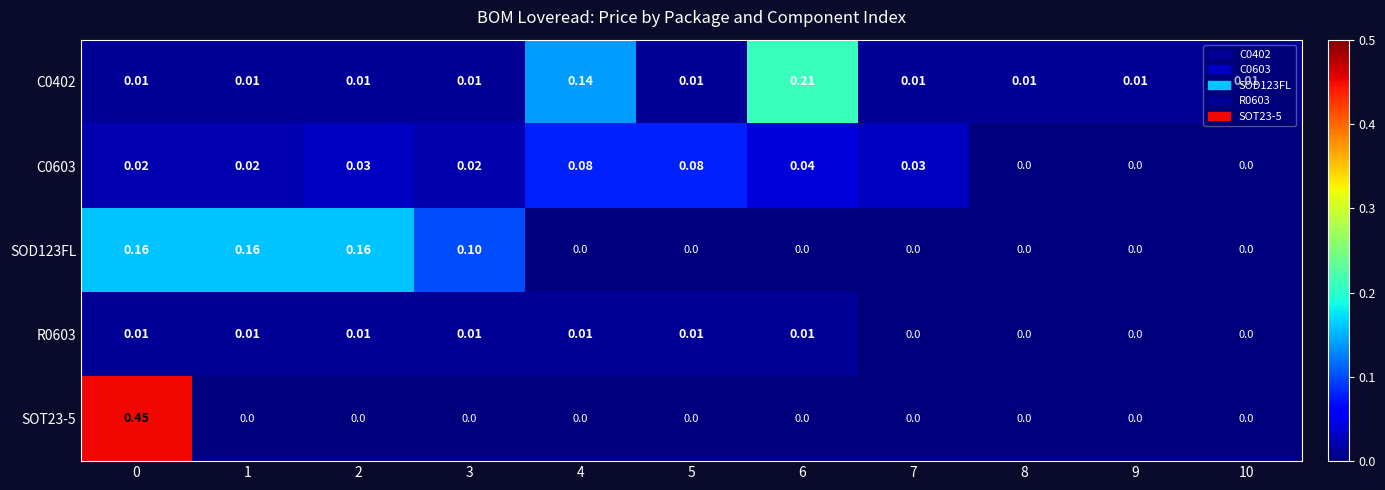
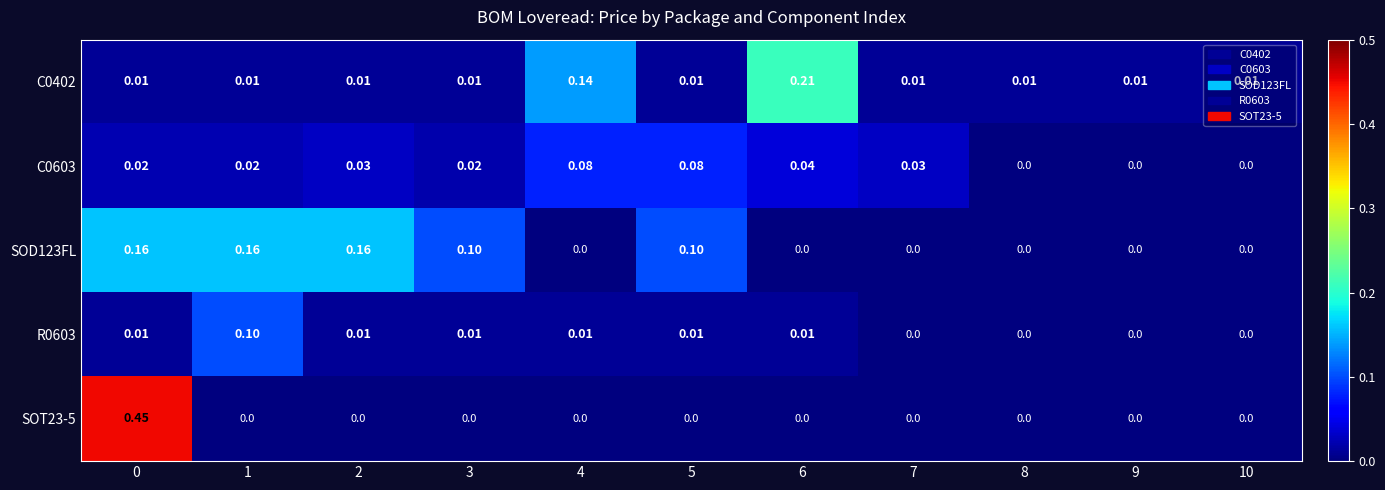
  {
    "C0402": {
      "0": 0.01,
      "1": 0.01,
      "2": 0.01,
      "3": 0.01,
      "4": 0.14,
      "5": 0.01,
      "6": 0.21,
      "7": 0.01,
      "8": 0.01,
      "9": 0.01
    },
    "C0603": {
      "0": 0.02,
      "1": 0.02,
      "2": 0.03,
      "3": 0.02,
      "4": 0.08,
      "5": 0.08,
      "6": 0.04,
      "7": 0.03,
      "8": 0.0,
      "9": 0.0,
      "10": 0.0
    },
    "SOD123FL": {
      "0": 0.16,
      "1": 0.16,
      "2": 0.16,
      "3": 0.10,
      "4": 0.0,
-     "5": 0.0,
+     "5": 0.10,
      "6": 0.0,
      "7": 0.0,
      "8": 0.0,
      "9": 0.0,
      "10": 0.0
    },
    "R0603": {
      "0": 0.01,
-     "1": 0.01,
+     "1": 0.10,
      "2": 0.01,
      "3": 0.01,
      "4": 0.01,
      "5": 0.01,
      "6": 0.01,
      "7": 0.0,
      "8": 0.0,
      "9": 0.0,
      "10": 0.0
    },
    "SOT23-5": {
      "0": 0.45,
      "1": 0.0,
      "2": 0.0,
      "3": 0.0,
      "4": 0.0,
      "5": 0.0,
      "6": 0.0,
      "7": 0.0,
      "8": 0.0,
      "9": 0.0,
      "10": 0.0
    }
  }
